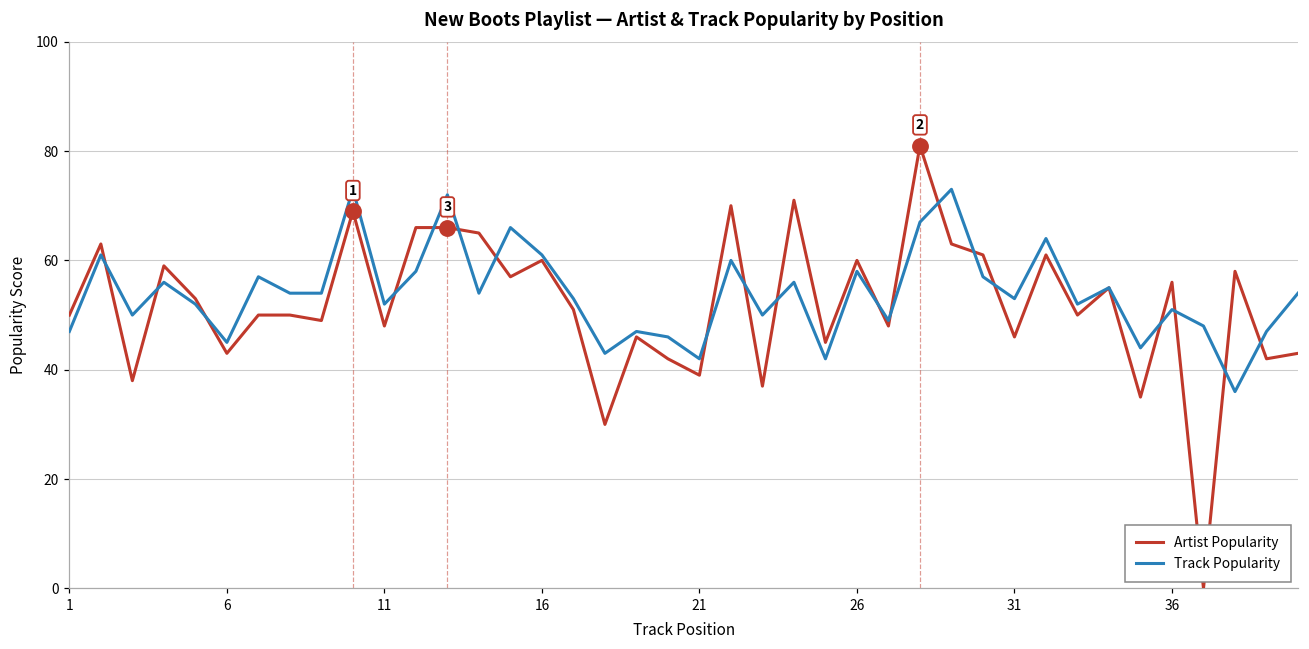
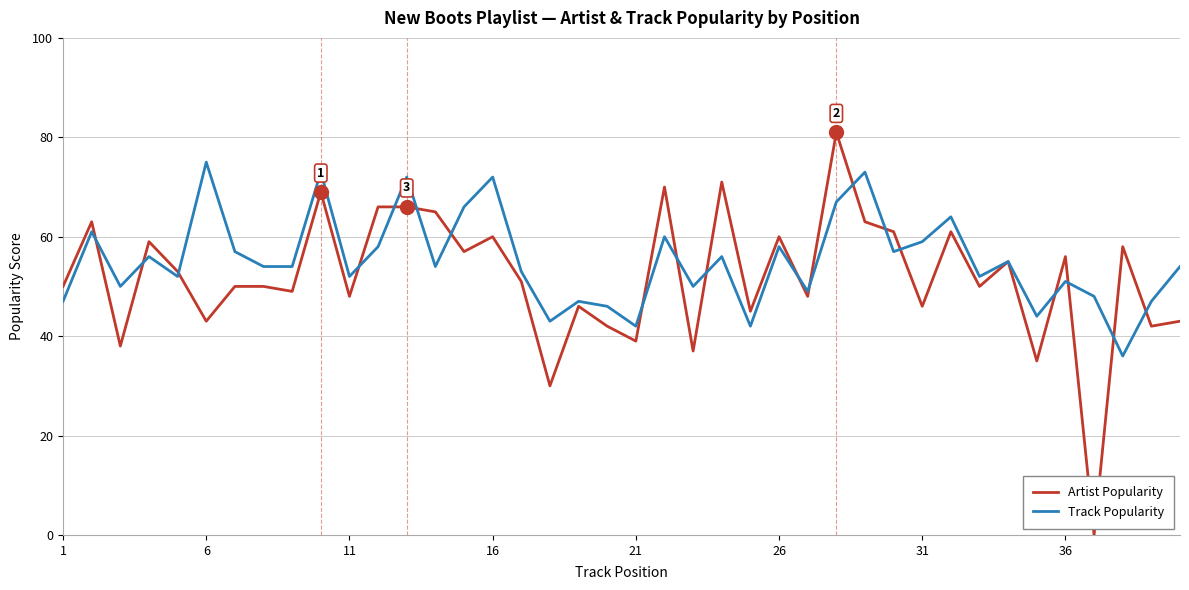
  {
    "Track Popularity": {
      "1": 47,
-     "6": 45,
+     "6": 75,
      "11": 52,
-     "16": 61,
+     "16": 72,
      "21": 42,
      "26": 58,
-     "31": 53,
+     "31": 59,
      "36": 51
    }
  }
